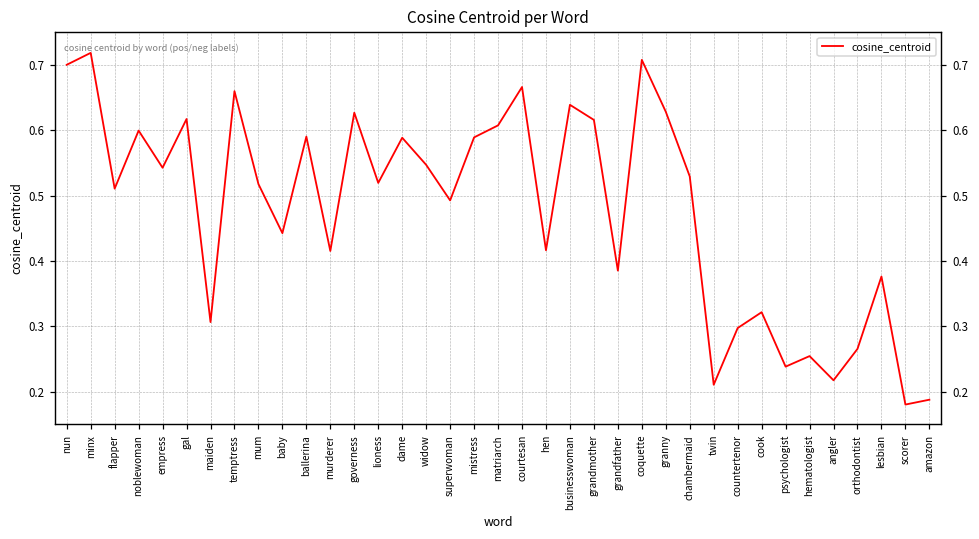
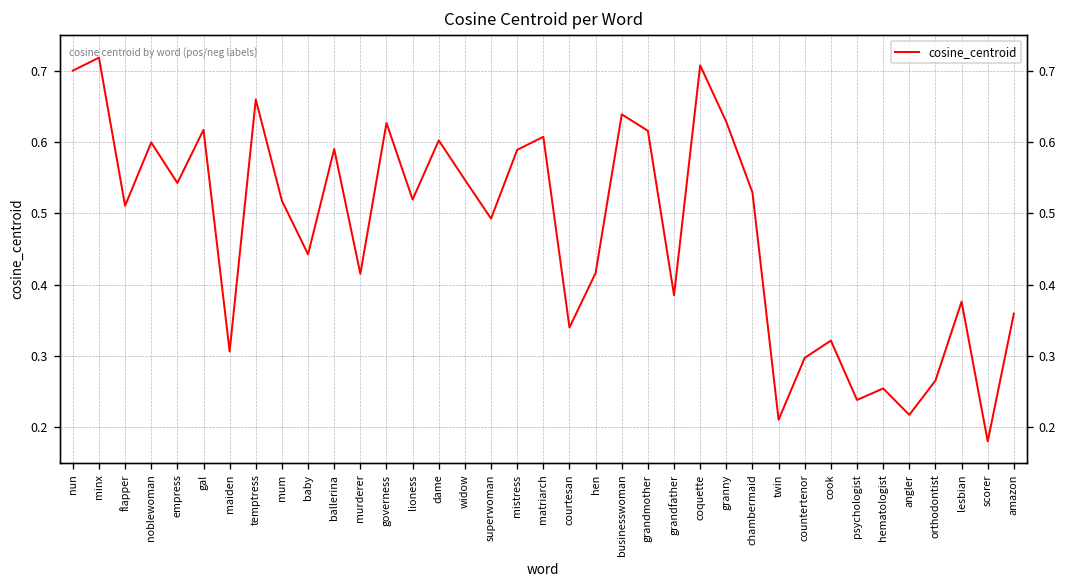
  {
    "nun": 0.70,
    "minx": 0.72,
    "flapper": 0.51,
    "noblewoman": 0.60,
    "empress": 0.54,
    "gal": 0.62,
    "maiden": 0.31,
    "temptress": 0.66,
    "mum": 0.52,
    "baby": 0.44,
    "ballerina": 0.59,
    "murderer": 0.42,
    "governess": 0.63,
    "lioness": 0.52,
-   "dame": 0.59,
+   "dame": 0.60,
    "widow": 0.55,
    "superwoman": 0.49,
    "mistress": 0.59,
    "matriarch": 0.61,
-   "courtesan": 0.67,
+   "courtesan": 0.34,
    "hen": 0.42,
    "businesswoman": 0.64,
    "grandmother": 0.62,
    "grandfather": 0.39,
    "coquette": 0.71,
    "granny": 0.63,
    "chambermaid": 0.53,
    "twin": 0.21,
    "countertenor": 0.30,
    "cook": 0.32,
    "psychologist": 0.24,
    "hematologist": 0.25,
    "angler": 0.22,
    "orthodontist": 0.27,
    "lesbian": 0.38,
    "scorer": 0.18,
-   "amazon": 0.19
+   "amazon": 0.36
  }
